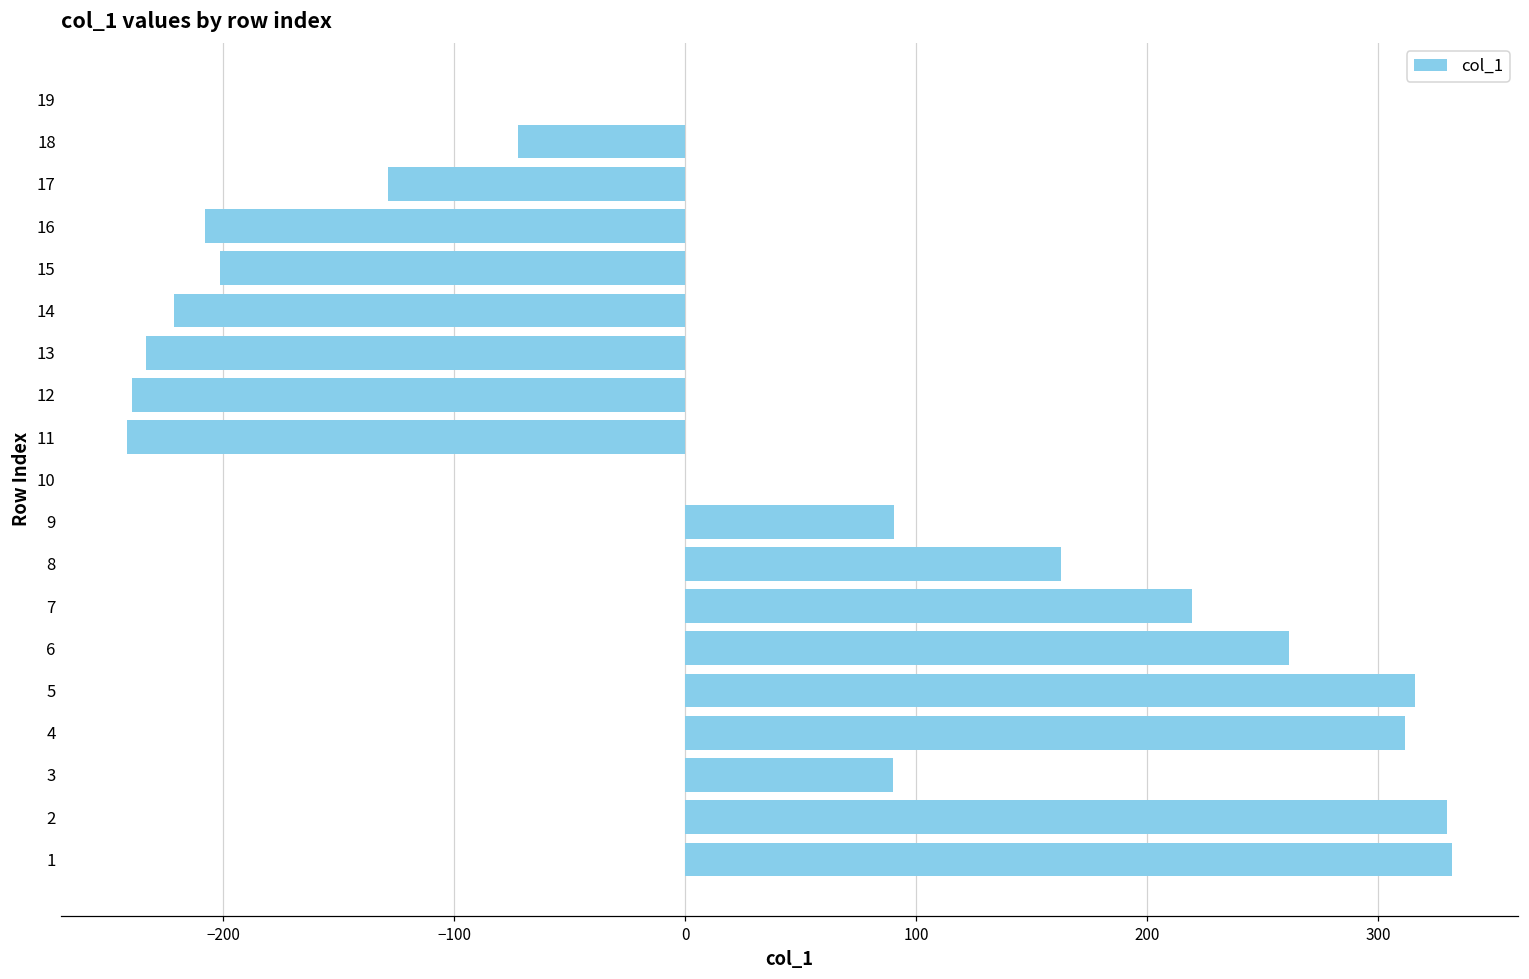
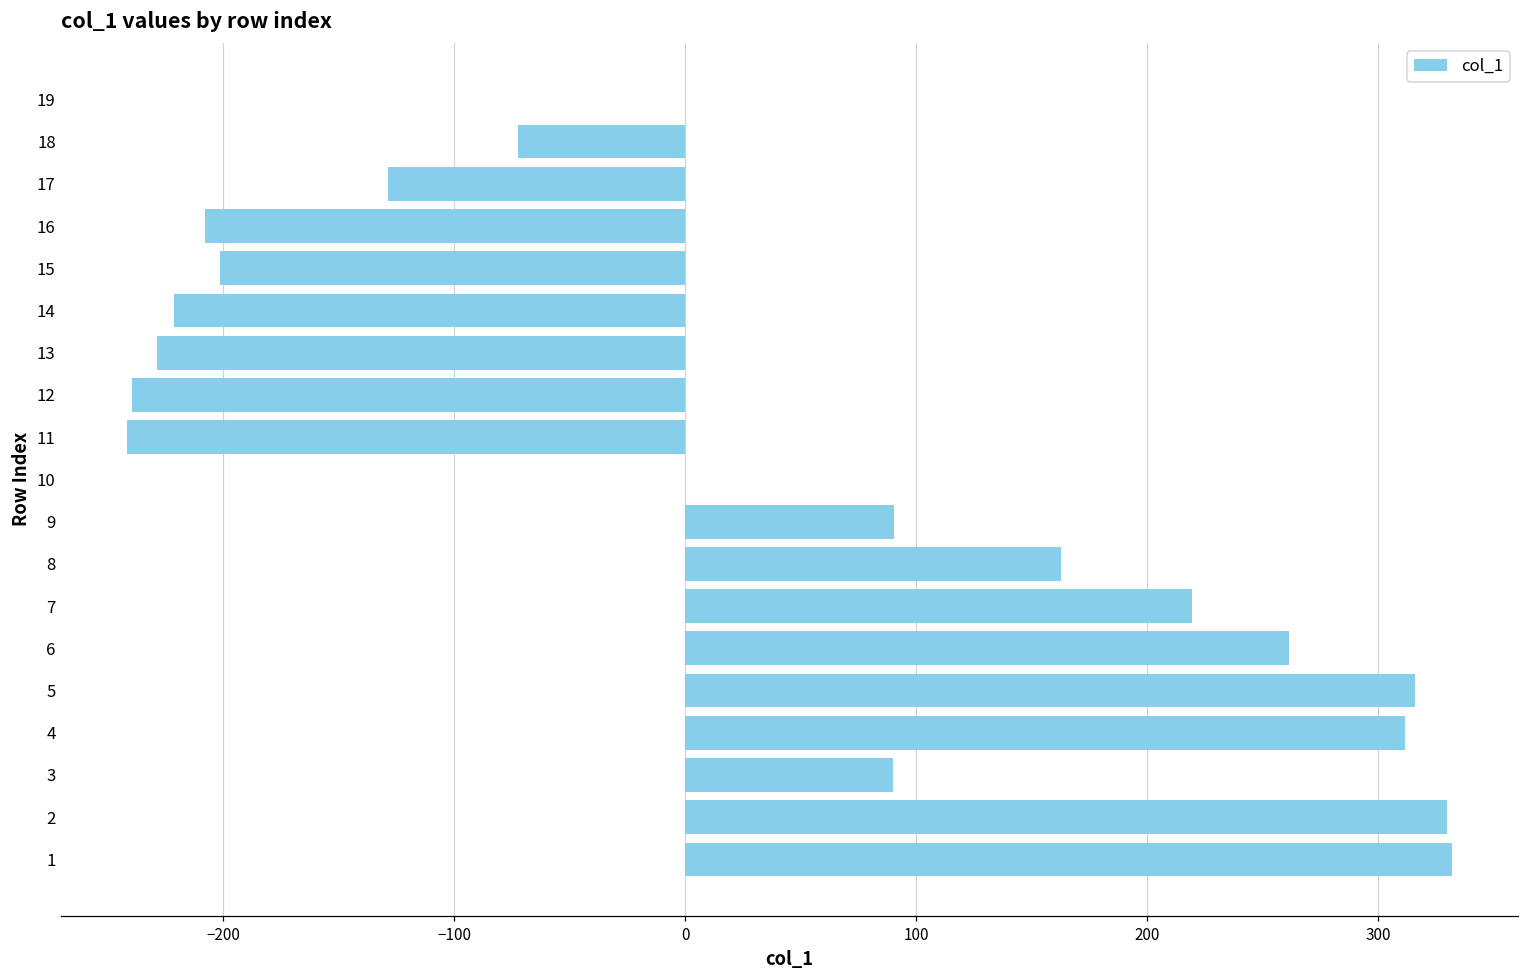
  {
    "19": 0,
    "18": -72,
    "17": -129,
    "16": -208,
    "15": -201,
    "14": -221,
-   "13": -233,
+   "13": -228,
    "12": -239,
    "11": -241,
    "10": 0,
    "9": 90,
    "8": 163,
    "7": 219,
    "6": 261,
    "5": 316,
    "4": 312,
    "3": 90,
    "2": 330,
    "1": 332
  }
